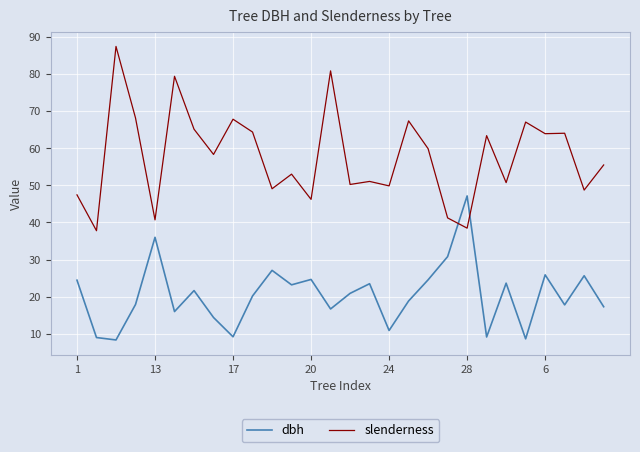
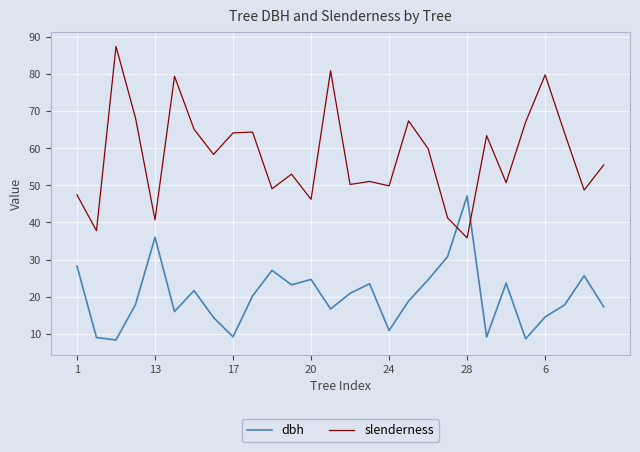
  {
    "dbh": {
-     "1": 24,
+     "1": 28,
      "13": 36,
      "17": 9,
      "20": 25,
      "24": 11,
      "28": 47,
-     "6": 26
+     "6": 15
    },
    "slenderness": {
      "1": 47,
      "13": 41,
-     "17": 68,
+     "17": 64,
      "20": 46,
      "24": 50,
-     "28": 38,
-     "6": 64
+     "28": 36,
+     "6": 80
    }
  }
